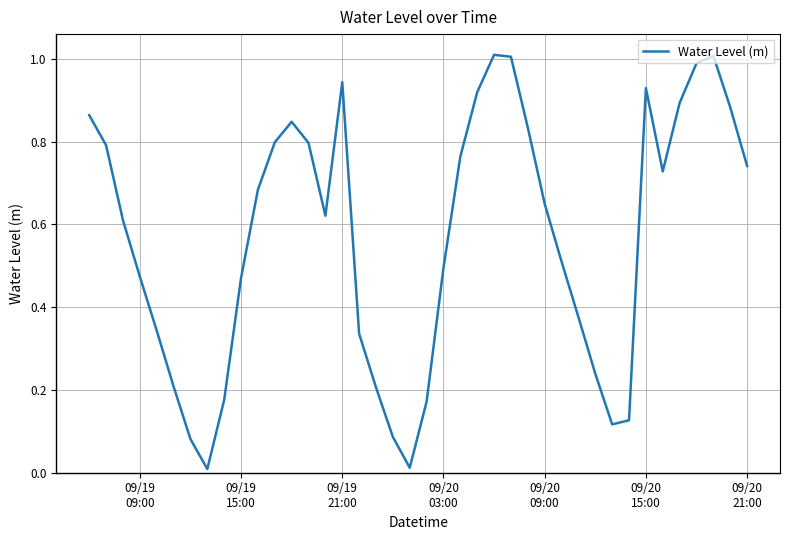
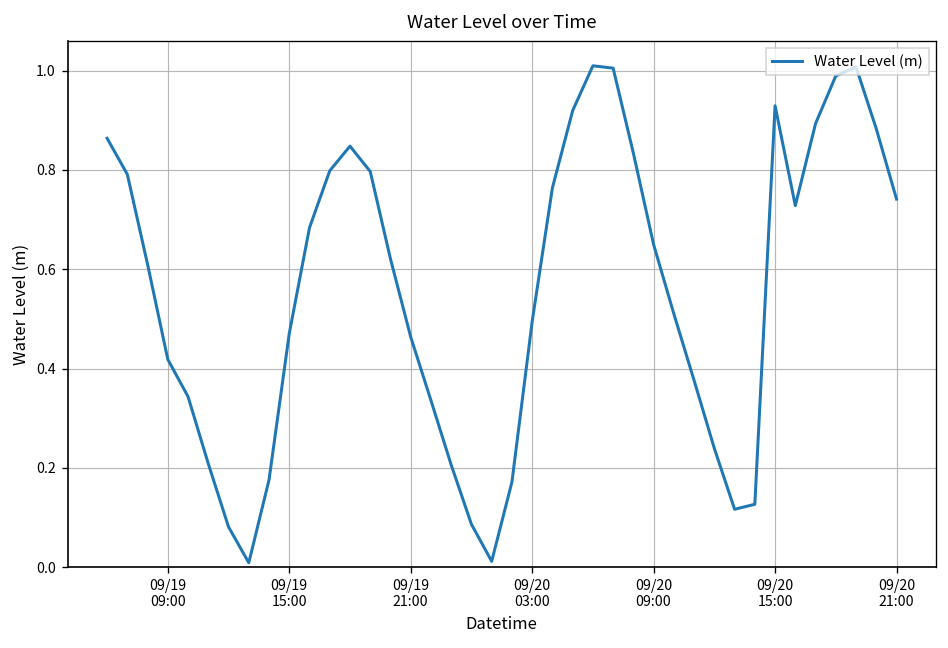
  {
-   "09/19 09:00": 0.47,
+   "09/19 09:00": 0.42,
    "09/19 15:00": 0.47,
-   "09/19 21:00": 0.94,
+   "09/19 21:00": 0.46,
    "09/20 03:00": 0.49,
    "09/20 09:00": 0.65,
    "09/20 15:00": 0.93,
    "09/20 21:00": 0.74
  }
